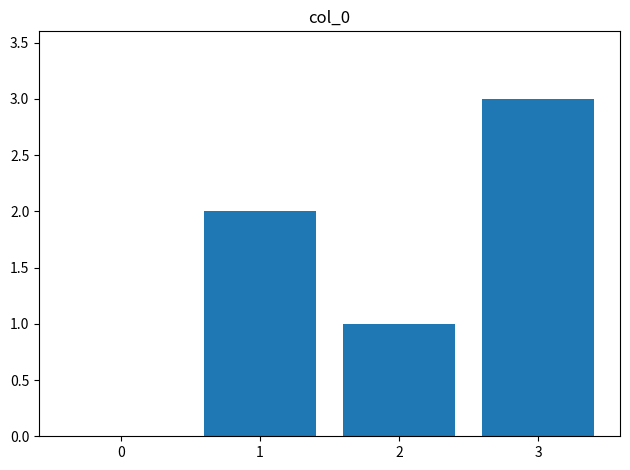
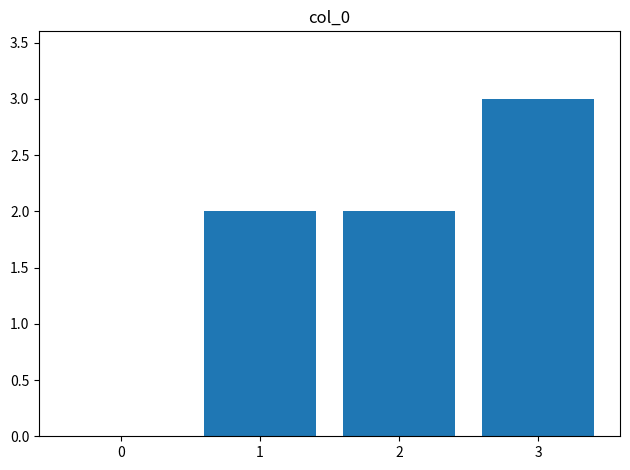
  {
    "0": 0,
    "1": 2,
-   "2": 1,
+   "2": 2,
    "3": 3
  }
